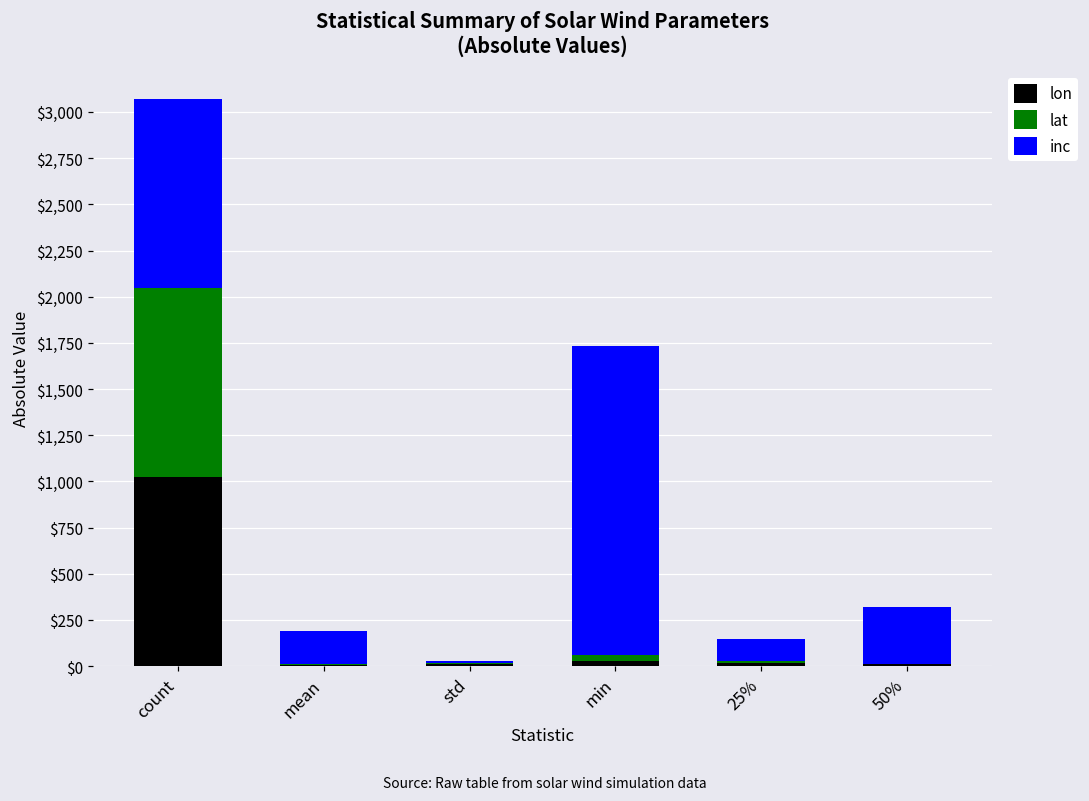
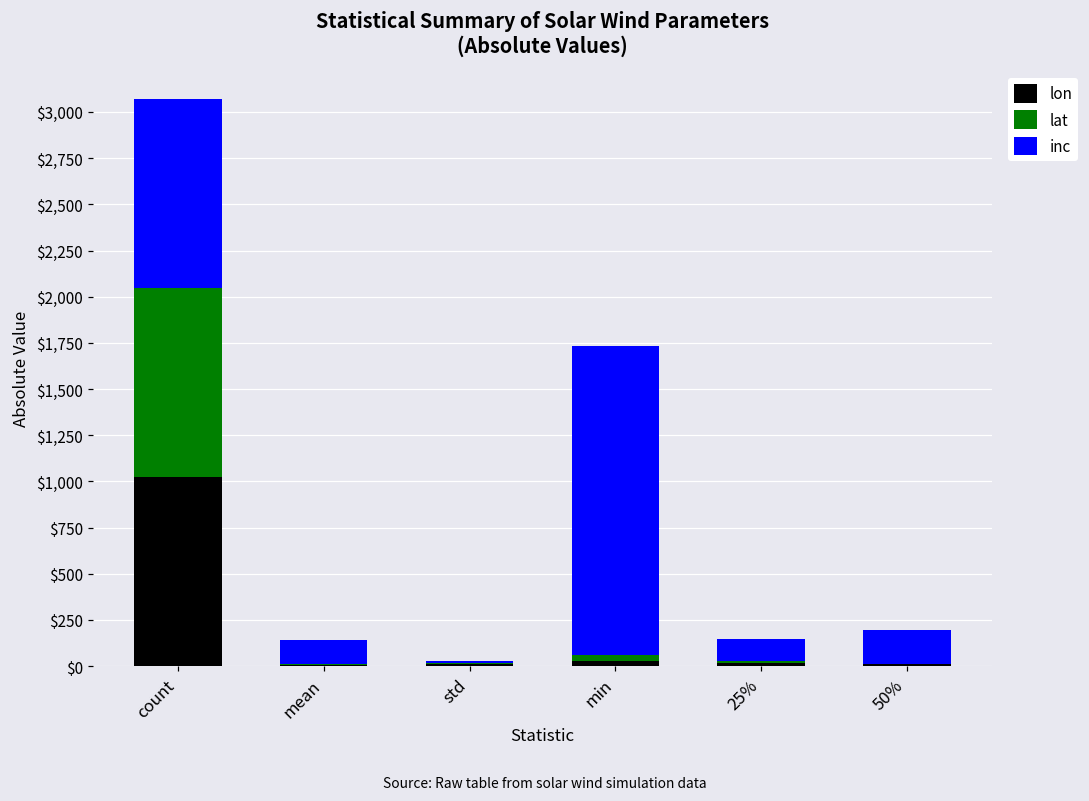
  {
    "lon": {
      "count": "$1,020",
      "min": "$30",
      "25%": "$20"
    },
    "lat": {
      "count": "$1,020",
      "min": "$30"
    },
    "inc": {
      "count": "$1,020",
-     "mean": "$180",
+     "mean": "$130",
      "min": "$1,670",
      "25%": "$120",
-     "50%": "$310"
+     "50%": "$180"
    }
  }
